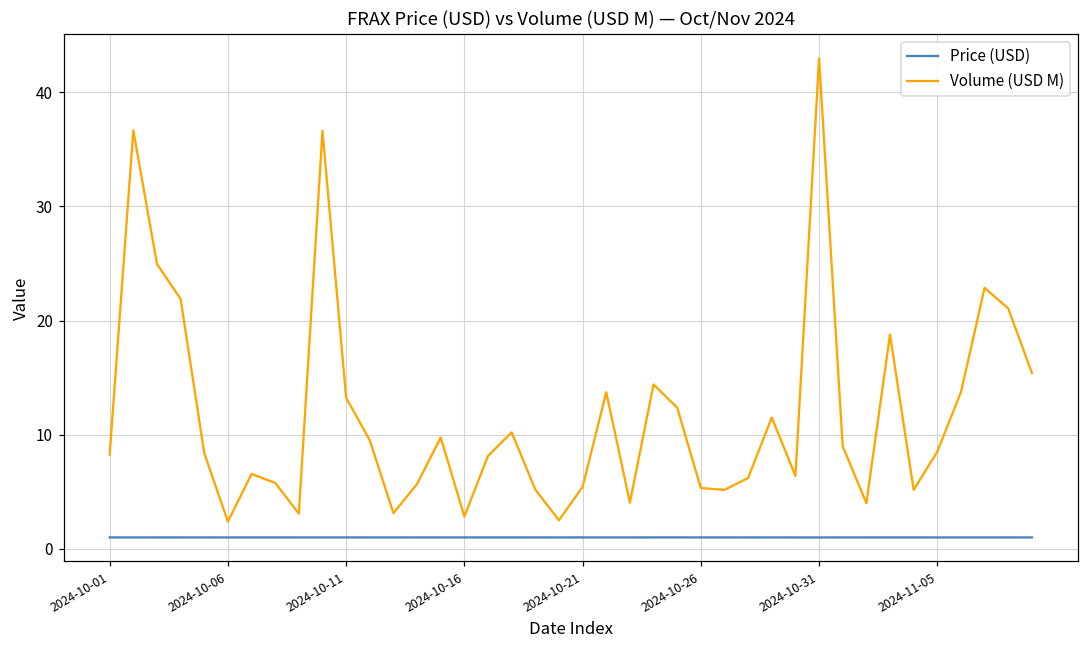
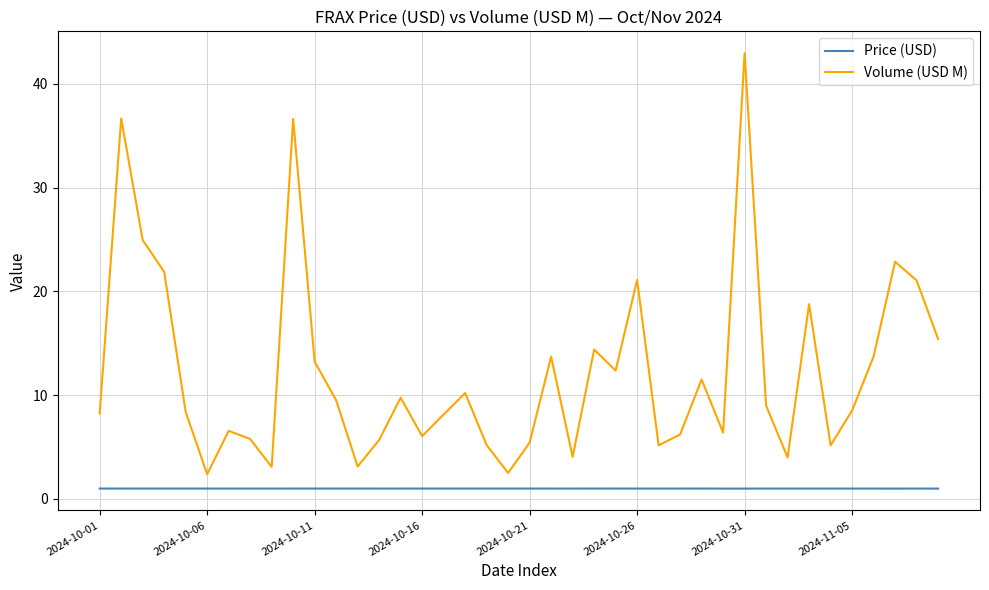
  {
    "Price (USD)": {
      "2024-10-01": 1.0,
      "2024-10-06": 1.0,
      "2024-10-11": 1.0,
      "2024-10-16": 1.0,
      "2024-10-21": 1.0,
      "2024-10-26": 1.0,
      "2024-10-31": 1.0,
      "2024-11-05": 1.0
    },
    "Volume (USD M)": {
      "2024-10-01": 8.3,
      "2024-10-06": 2.4,
      "2024-10-11": 13.2,
-     "2024-10-16": 2.8,
+     "2024-10-16": 6.0,
      "2024-10-21": 5.4,
-     "2024-10-26": 5.3,
+     "2024-10-26": 21.1,
      "2024-10-31": 43.0,
      "2024-11-05": 8.5
    }
  }
